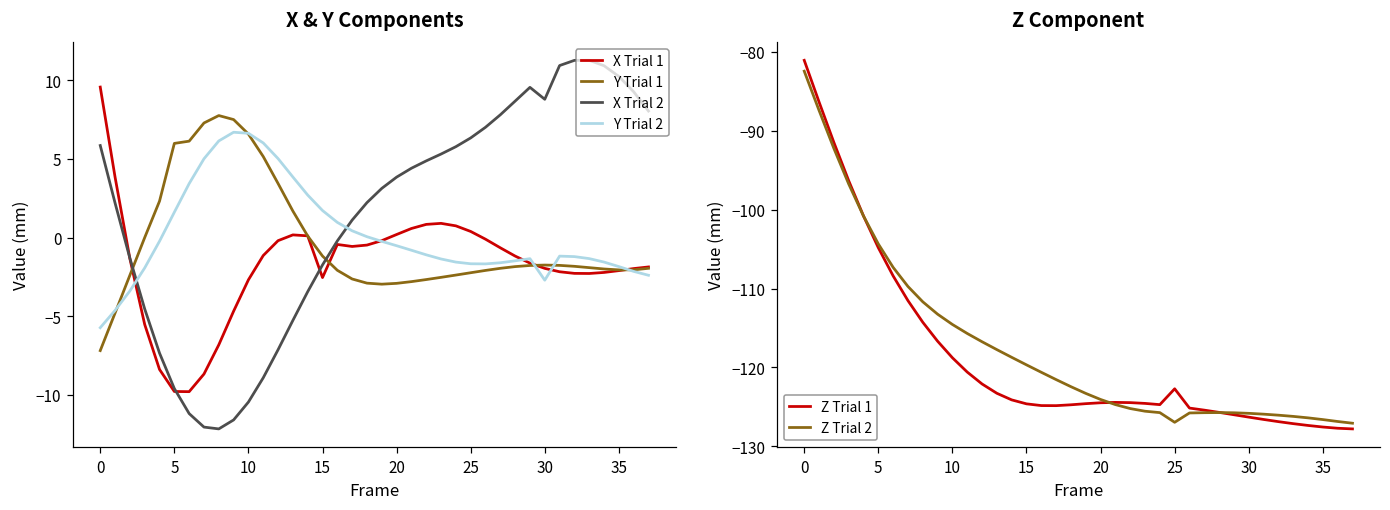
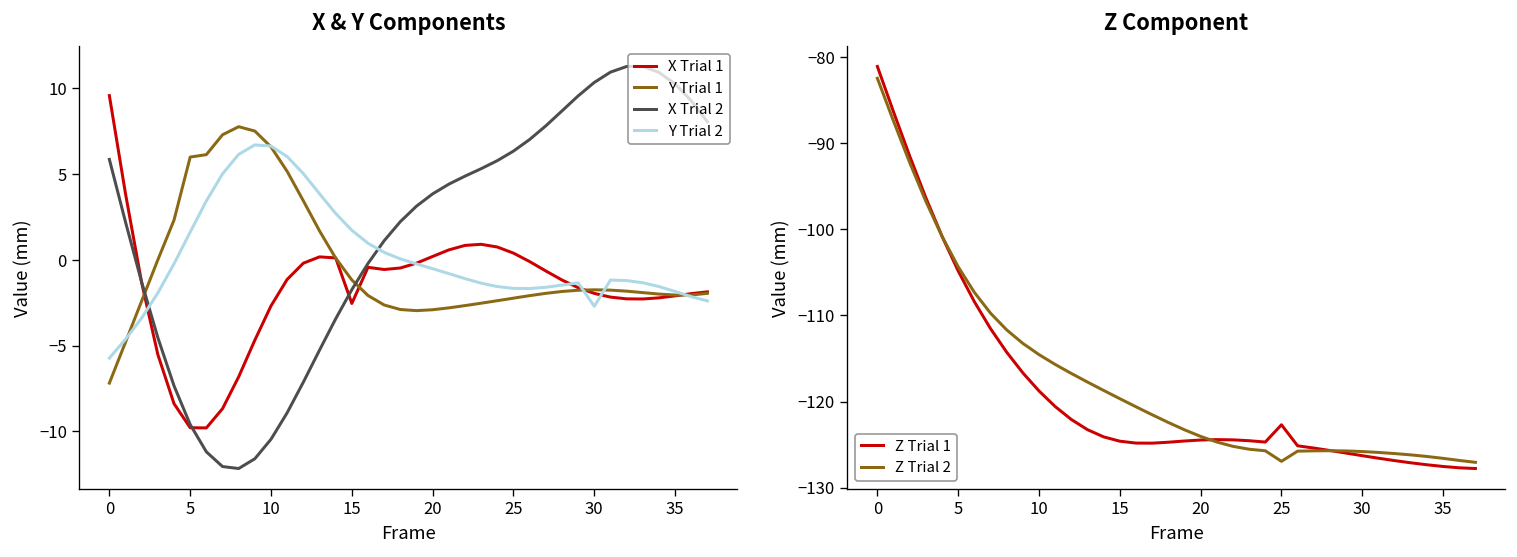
  {
    "X & Y Components": {
      "X Trial 1": {
        "0": 9.6,
        "5": -9.8,
        "10": -2.7,
        "15": -2.5,
        "20": 0.2,
        "25": 0.4,
        "30": -2.0
      },
      "Y Trial 1": {
        "0": -7.2,
        "5": 6.0,
        "15": -1.2,
        "20": -2.9,
        "25": -2.2,
        "30": -1.7
      },
      "X Trial 2": {
        "0": 5.9,
        "5": -9.6,
        "10": -10.5,
        "15": -1.7,
        "20": 3.8,
        "25": 6.3,
-       "30": 8.8
+       "30": 10.3
      },
      "Y Trial 2": {
        "0": -5.7,
        "5": 1.6,
        "15": 1.7,
        "20": -0.5,
        "25": -1.7,
        "30": -2.7,
        "35": -1.8
      }
    },
    "Z Component": {
      "Z Trial 1": {
        "0": -81,
        "5": -105,
        "10": -119,
        "15": -125,
        "20": -124,
        "25": -123,
        "30": -126,
        "35": -128
      },
      "Z Trial 2": {
        "0": -82,
        "5": -104,
        "10": -115,
        "15": -120,
        "20": -124,
        "25": -127,
        "30": -126,
        "35": -127
      }
    }
  }
